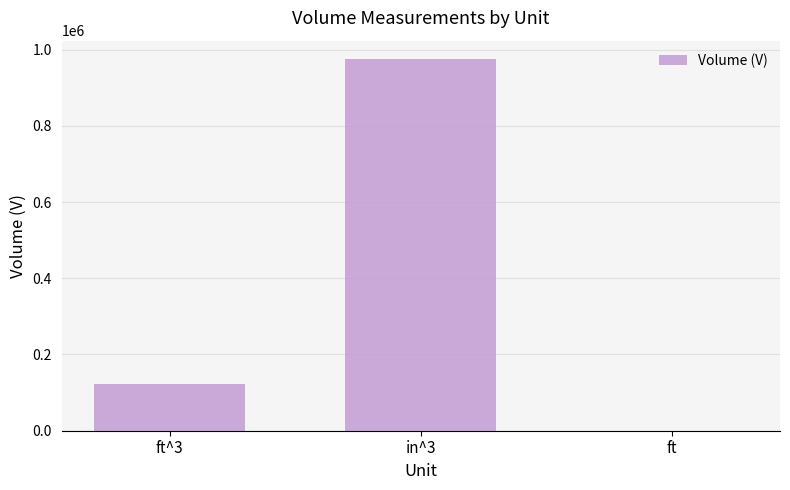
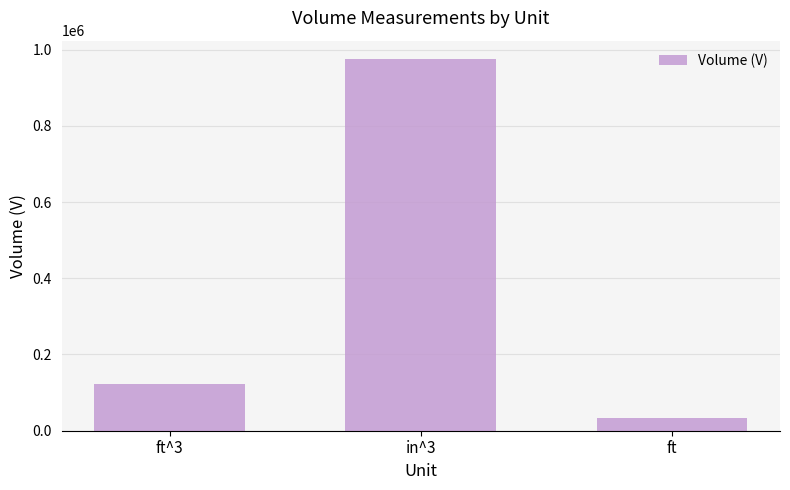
  {
    "ft^3": 120000,
    "in^3": 970000,
-   "ft": 0
+   "ft": 30000
  }
